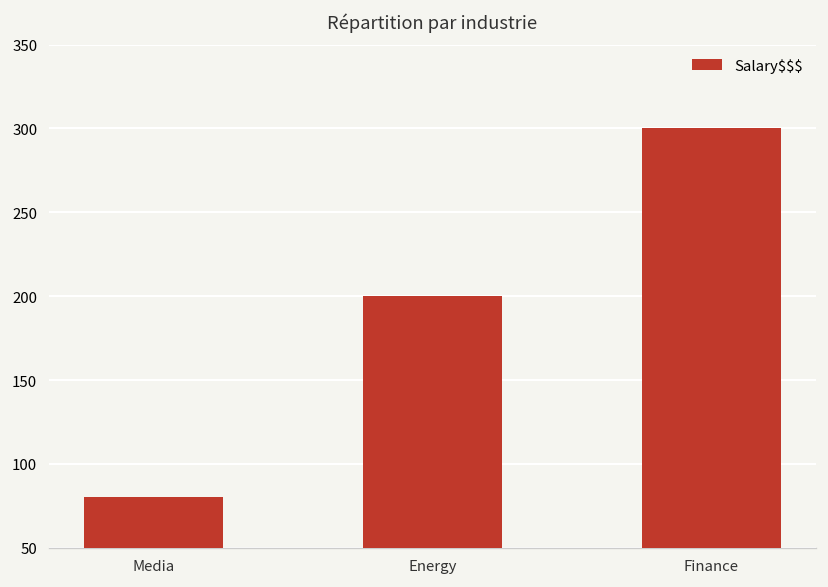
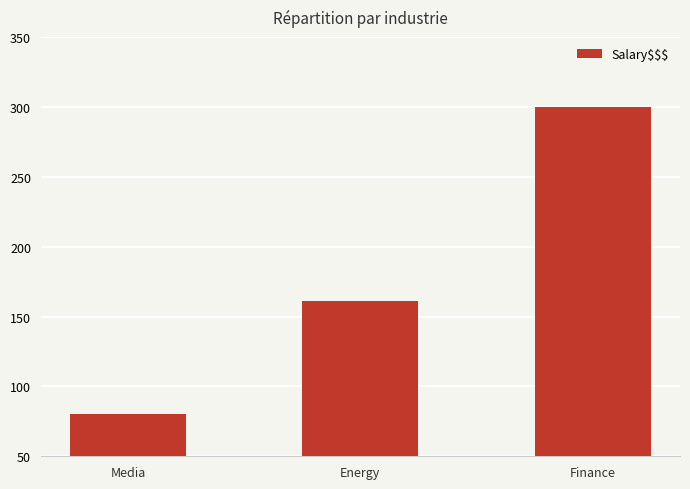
  {
    "Media": 80,
-   "Energy": 200,
+   "Energy": 161,
    "Finance": 300
  }
